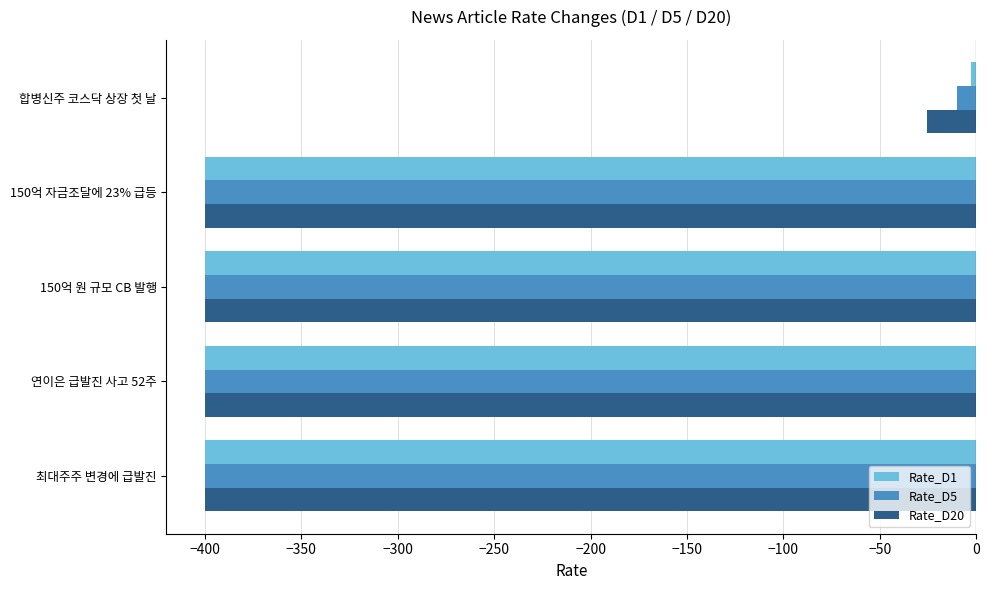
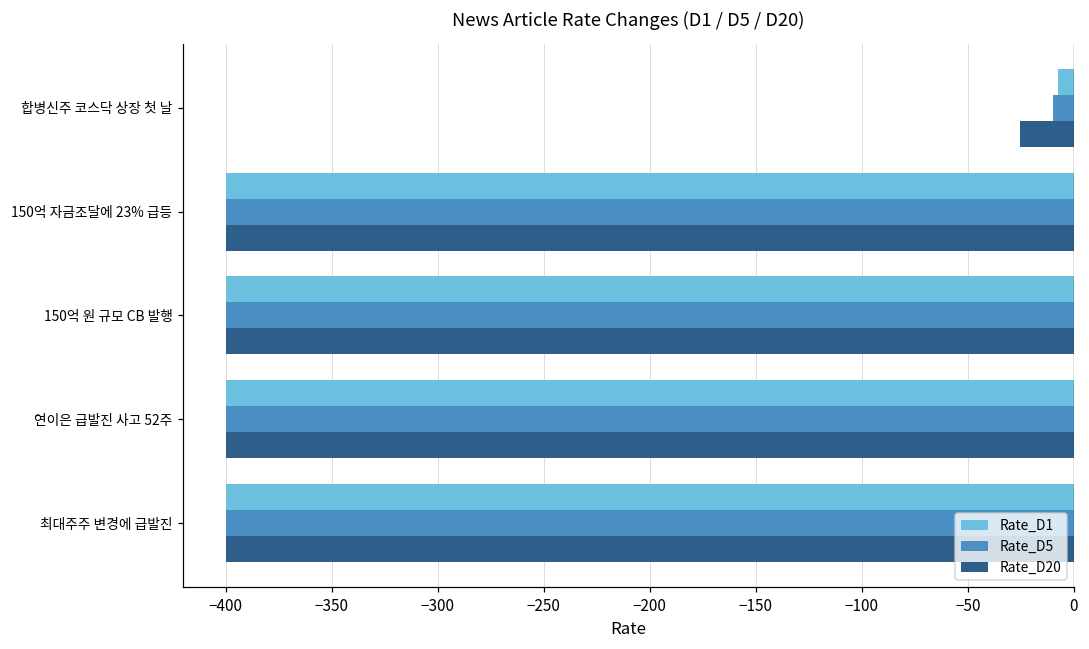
  {
    "Rate_D1": {
-     "합병신주 코스닥 상장 첫 날": -2,
+     "합병신주 코스닥 상장 첫 날": -7,
      "150억 자금조달에 23% 급등": -400,
      "150억 원 규모 CB 발행": -400,
      "연이은 급발진 사고 52주": -400,
      "최대주주 변경에 급발진": -400
    },
    "Rate_D5": {
      "합병신주 코스닥 상장 첫 날": -10,
      "150억 자금조달에 23% 급등": -400,
      "150억 원 규모 CB 발행": -400,
      "연이은 급발진 사고 52주": -400,
      "최대주주 변경에 급발진": -400
    },
    "Rate_D20": {
      "합병신주 코스닥 상장 첫 날": -25,
      "150억 자금조달에 23% 급등": -400,
      "150억 원 규모 CB 발행": -400,
      "연이은 급발진 사고 52주": -400,
      "최대주주 변경에 급발진": -400
    }
  }
